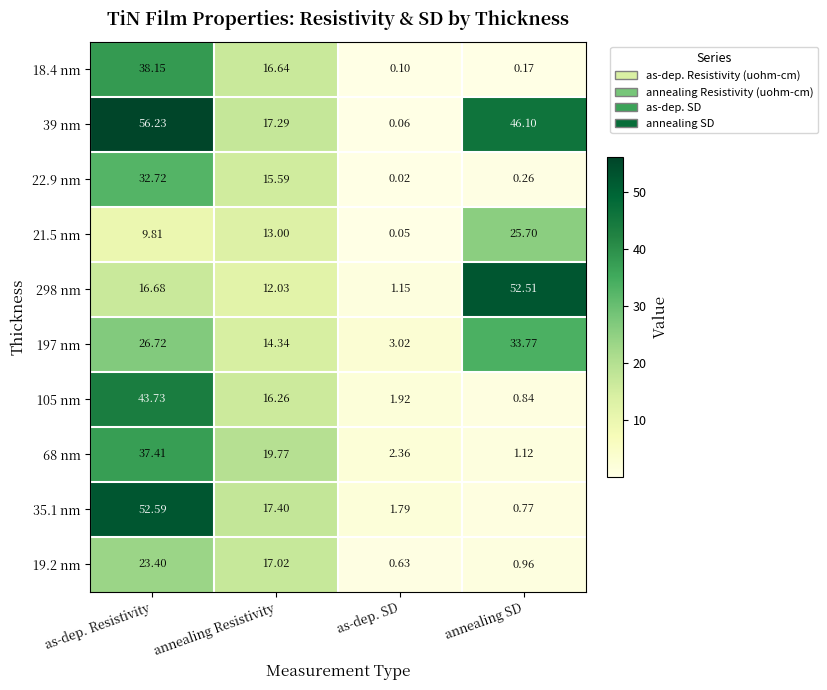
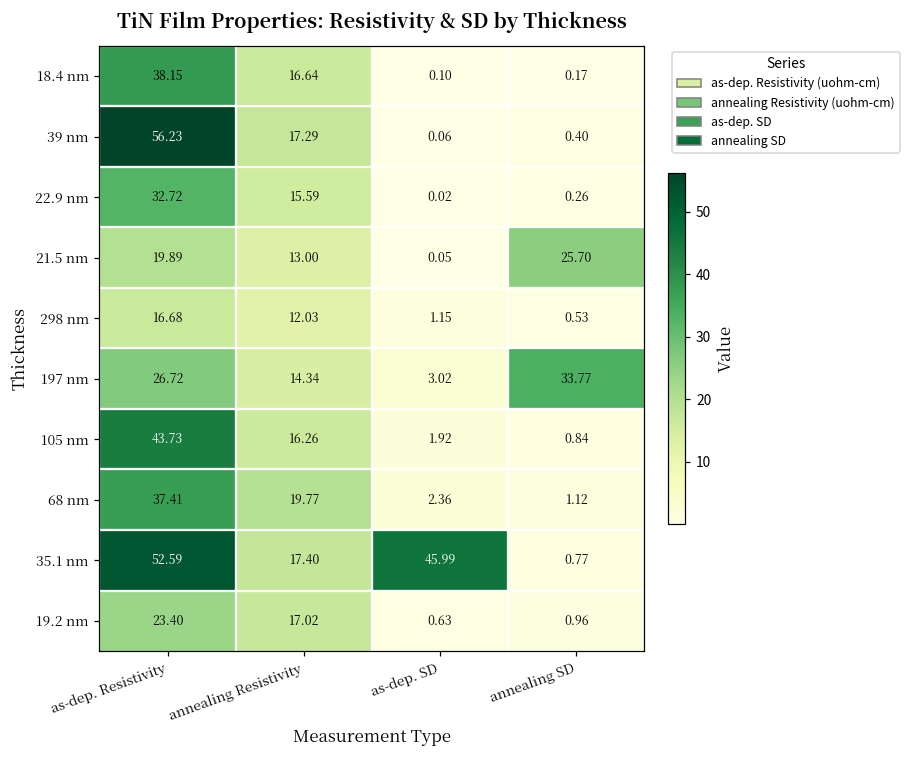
  {
    "18.4 nm": {
      "as-dep. Resistivity": 38.15,
      "annealing Resistivity": 16.64,
      "as-dep. SD": 0.10,
      "annealing SD": 0.17
    },
    "39 nm": {
      "as-dep. Resistivity": 56.23,
      "annealing Resistivity": 17.29,
      "as-dep. SD": 0.06,
-     "annealing SD": 46.10
+     "annealing SD": 0.40
    },
    "22.9 nm": {
      "as-dep. Resistivity": 32.72,
      "annealing Resistivity": 15.59,
      "as-dep. SD": 0.02,
      "annealing SD": 0.26
    },
    "21.5 nm": {
-     "as-dep. Resistivity": 9.81,
+     "as-dep. Resistivity": 19.89,
      "annealing Resistivity": 13.00,
      "as-dep. SD": 0.05,
      "annealing SD": 25.70
    },
    "298 nm": {
      "as-dep. Resistivity": 16.68,
      "annealing Resistivity": 12.03,
      "as-dep. SD": 1.15,
-     "annealing SD": 52.51
+     "annealing SD": 0.53
    },
    "197 nm": {
      "as-dep. Resistivity": 26.72,
      "annealing Resistivity": 14.34,
      "as-dep. SD": 3.02,
      "annealing SD": 33.77
    },
    "105 nm": {
      "as-dep. Resistivity": 43.73,
      "annealing Resistivity": 16.26,
      "as-dep. SD": 1.92,
      "annealing SD": 0.84
    },
    "68 nm": {
      "as-dep. Resistivity": 37.41,
      "annealing Resistivity": 19.77,
      "as-dep. SD": 2.36,
      "annealing SD": 1.12
    },
    "35.1 nm": {
      "as-dep. Resistivity": 52.59,
      "annealing Resistivity": 17.40,
-     "as-dep. SD": 1.79,
+     "as-dep. SD": 45.99,
      "annealing SD": 0.77
    },
    "19.2 nm": {
      "as-dep. Resistivity": 23.40,
      "annealing Resistivity": 17.02,
      "as-dep. SD": 0.63,
      "annealing SD": 0.96
    }
  }
